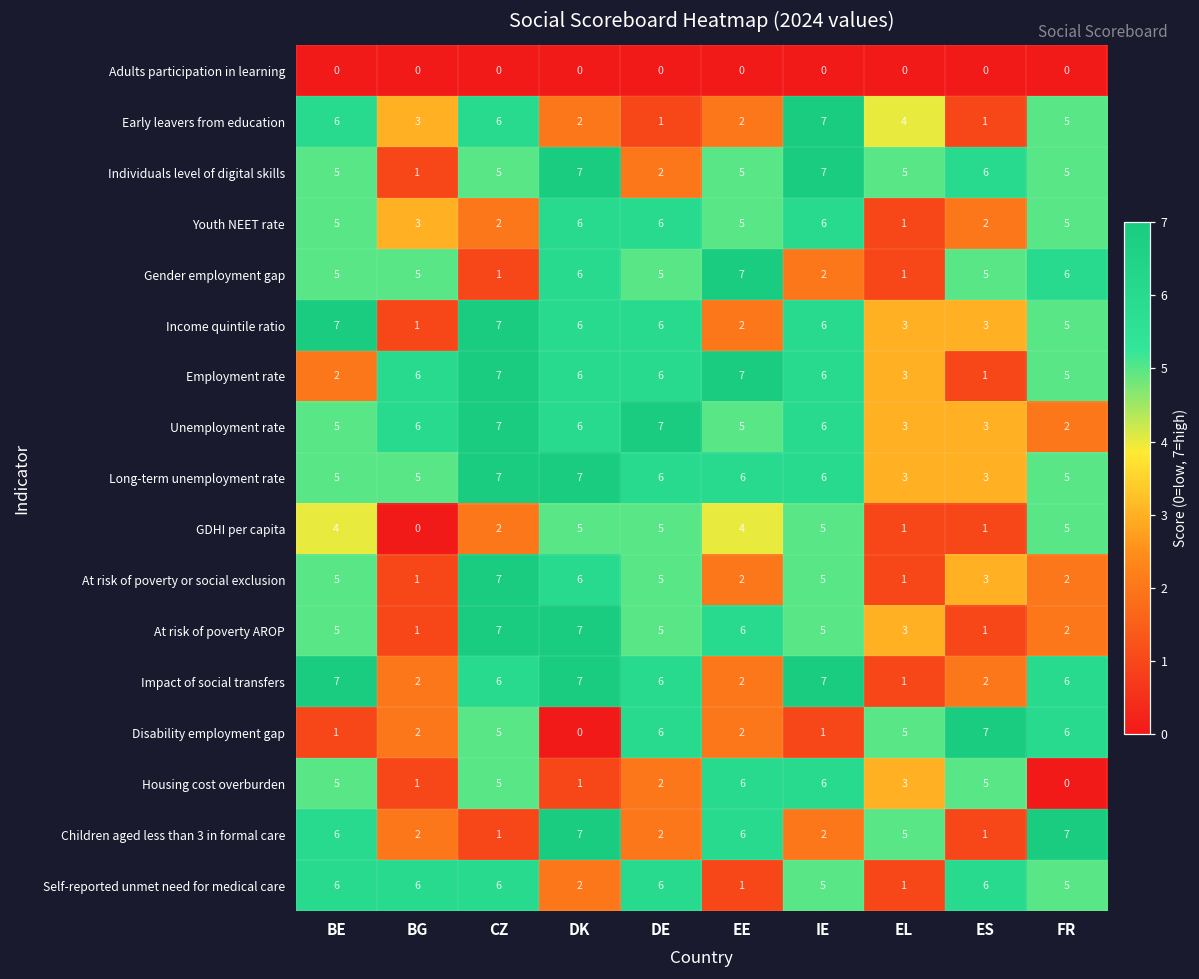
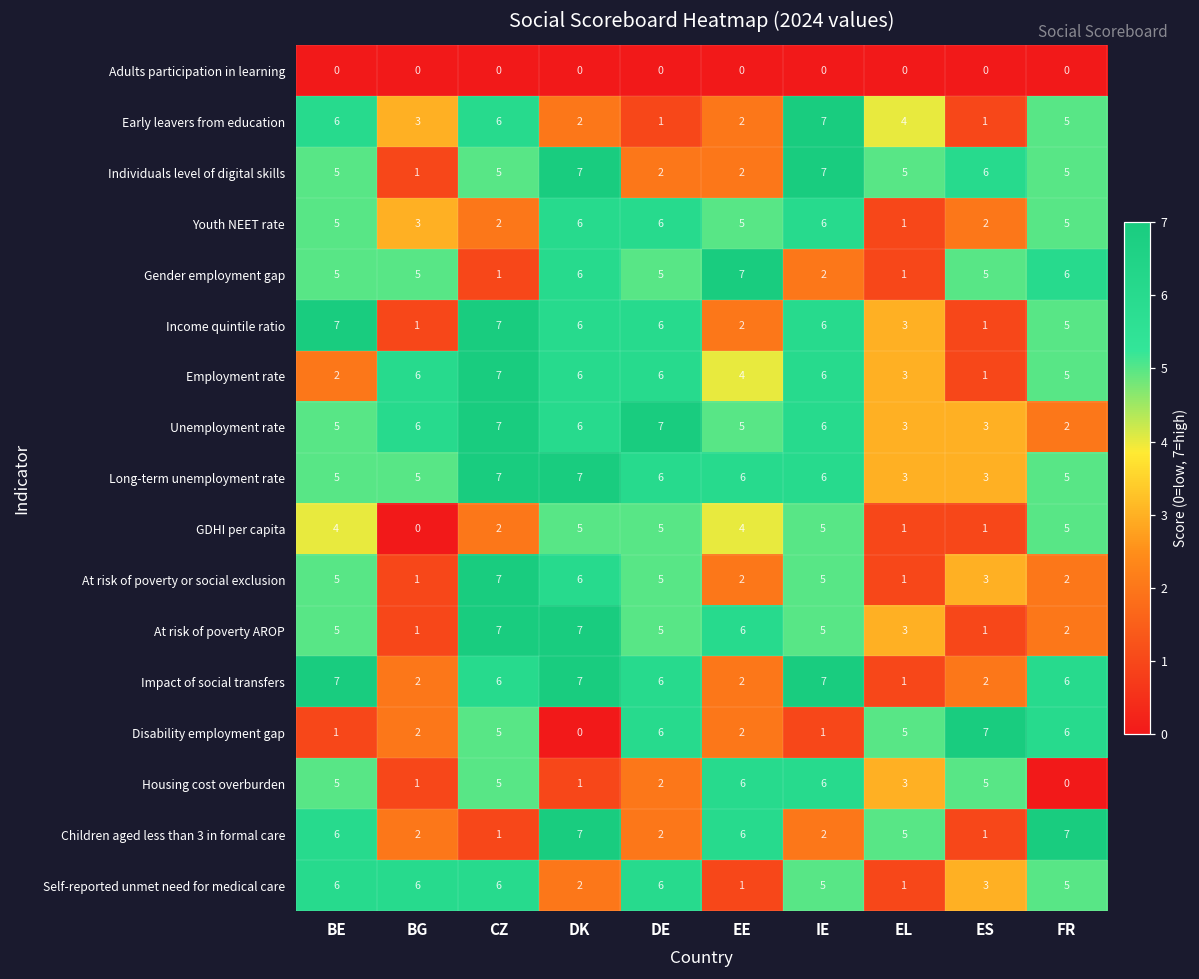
  {
    "Adults participation in learning": {
      "BE": 0,
      "BG": 0,
      "CZ": 0,
      "DK": 0,
      "DE": 0,
      "EE": 0,
      "IE": 0,
      "EL": 0,
      "ES": 0,
      "FR": 0
    },
    "Early leavers from education": {
      "BE": 6,
      "BG": 3,
      "CZ": 6,
      "DK": 2,
      "DE": 1,
      "EE": 2,
      "IE": 7,
      "EL": 4,
      "ES": 1,
      "FR": 5
    },
    "Individuals level of digital skills": {
      "BE": 5,
      "BG": 1,
      "CZ": 5,
      "DK": 7,
      "DE": 2,
-     "EE": 5,
+     "EE": 2,
      "IE": 7,
      "EL": 5,
      "ES": 6,
      "FR": 5
    },
    "Youth NEET rate": {
      "BE": 5,
      "BG": 3,
      "CZ": 2,
      "DK": 6,
      "DE": 6,
      "EE": 5,
      "IE": 6,
      "EL": 1,
      "ES": 2,
      "FR": 5
    },
    "Gender employment gap": {
      "BE": 5,
      "BG": 5,
      "CZ": 1,
      "DK": 6,
      "DE": 5,
      "EE": 7,
      "IE": 2,
      "EL": 1,
      "ES": 5,
      "FR": 6
    },
    "Income quintile ratio": {
      "BE": 7,
      "BG": 1,
      "CZ": 7,
      "DK": 6,
      "DE": 6,
      "EE": 2,
      "IE": 6,
      "EL": 3,
-     "ES": 3,
+     "ES": 1,
      "FR": 5
    },
    "Employment rate": {
      "BE": 2,
      "BG": 6,
      "CZ": 7,
      "DK": 6,
      "DE": 6,
-     "EE": 7,
+     "EE": 4,
      "IE": 6,
      "EL": 3,
      "ES": 1,
      "FR": 5
    },
    "Unemployment rate": {
      "BE": 5,
      "BG": 6,
      "CZ": 7,
      "DK": 6,
      "DE": 7,
      "EE": 5,
      "IE": 6,
      "EL": 3,
      "ES": 3,
      "FR": 2
    },
    "Long-term unemployment rate": {
      "BE": 5,
      "BG": 5,
      "CZ": 7,
      "DK": 7,
      "DE": 6,
      "EE": 6,
      "IE": 6,
      "EL": 3,
      "ES": 3,
      "FR": 5
    },
    "GDHI per capita": {
      "BE": 4,
      "BG": 0,
      "CZ": 2,
      "DK": 5,
      "DE": 5,
      "EE": 4,
      "IE": 5,
      "EL": 1,
      "ES": 1,
      "FR": 5
    },
    "At risk of poverty or social exclusion": {
      "BE": 5,
      "BG": 1,
      "CZ": 7,
      "DK": 6,
      "DE": 5,
      "EE": 2,
      "IE": 5,
      "EL": 1,
      "ES": 3,
      "FR": 2
    },
    "At risk of poverty AROP": {
      "BE": 5,
      "BG": 1,
      "CZ": 7,
      "DK": 7,
      "DE": 5,
      "EE": 6,
      "IE": 5,
      "EL": 3,
      "ES": 1,
      "FR": 2
    },
    "Impact of social transfers": {
      "BE": 7,
      "BG": 2,
      "CZ": 6,
      "DK": 7,
      "DE": 6,
      "EE": 2,
      "IE": 7,
      "EL": 1,
      "ES": 2,
      "FR": 6
    },
    "Disability employment gap": {
      "BE": 1,
      "BG": 2,
      "CZ": 5,
      "DK": 0,
      "DE": 6,
      "EE": 2,
      "IE": 1,
      "EL": 5,
      "ES": 7,
      "FR": 6
    },
    "Housing cost overburden": {
      "BE": 5,
      "BG": 1,
      "CZ": 5,
      "DK": 1,
      "DE": 2,
      "EE": 6,
      "IE": 6,
      "EL": 3,
      "ES": 5,
      "FR": 0
    },
    "Children aged less than 3 in formal care": {
      "BE": 6,
      "BG": 2,
      "CZ": 1,
      "DK": 7,
      "DE": 2,
      "EE": 6,
      "IE": 2,
      "EL": 5,
      "ES": 1,
      "FR": 7
    },
    "Self-reported unmet need for medical care": {
      "BE": 6,
      "BG": 6,
      "CZ": 6,
      "DK": 2,
      "DE": 6,
      "EE": 1,
      "IE": 5,
      "EL": 1,
-     "ES": 6,
+     "ES": 3,
      "FR": 5
    }
  }
